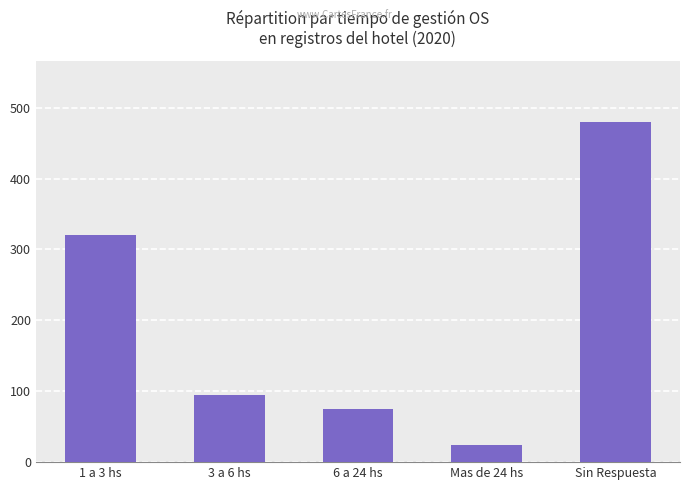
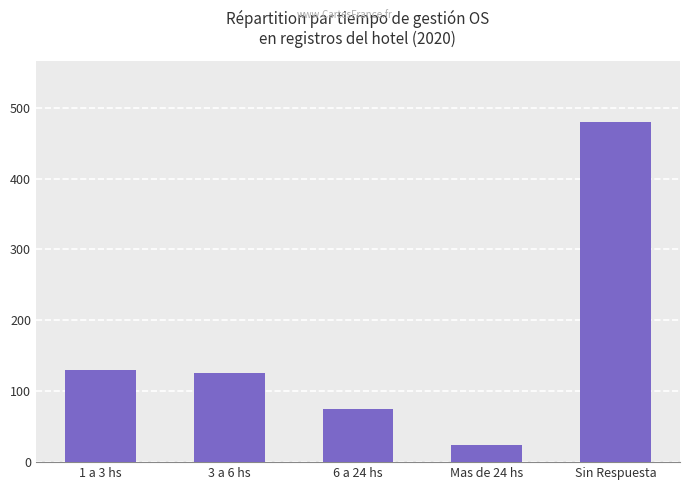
  {
-   "1 a 3 hs": 320,
-   "3 a 6 hs": 100,
+   "1 a 3 hs": 130,
+   "3 a 6 hs": 130,
    "6 a 24 hs": 80,
    "Mas de 24 hs": 20,
    "Sin Respuesta": 480
  }
